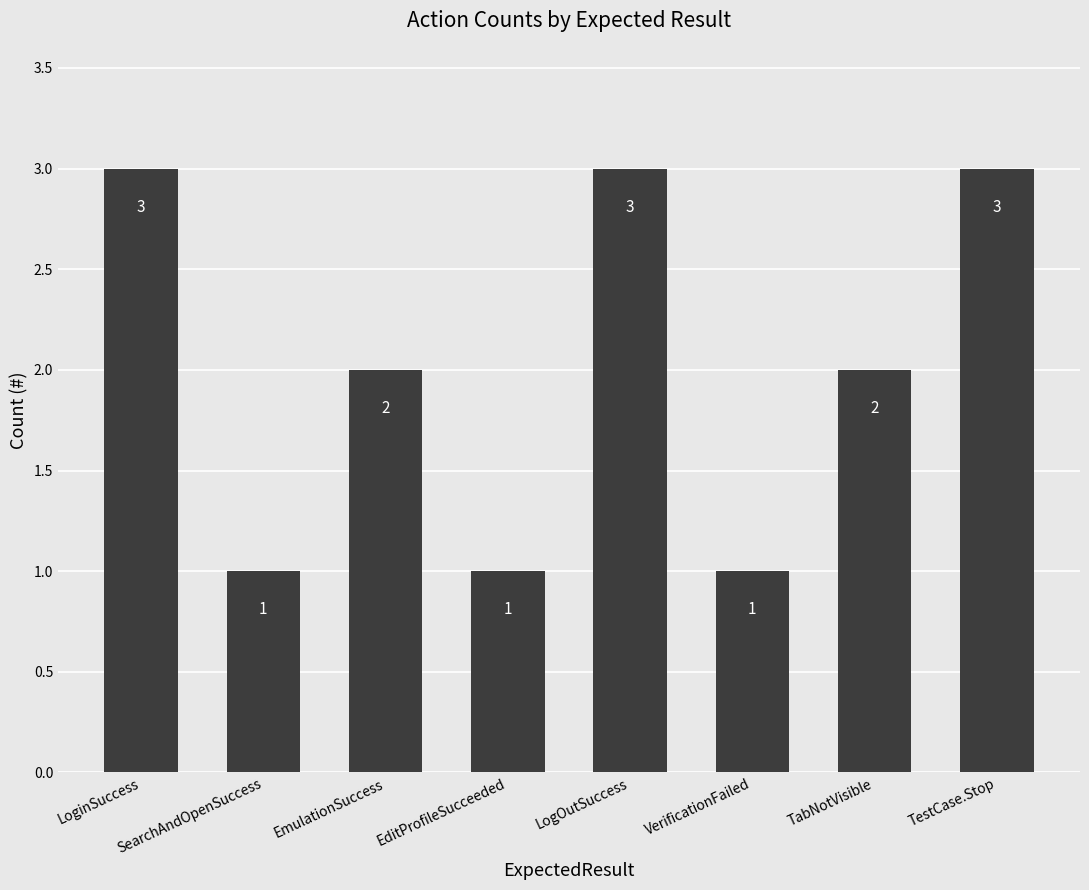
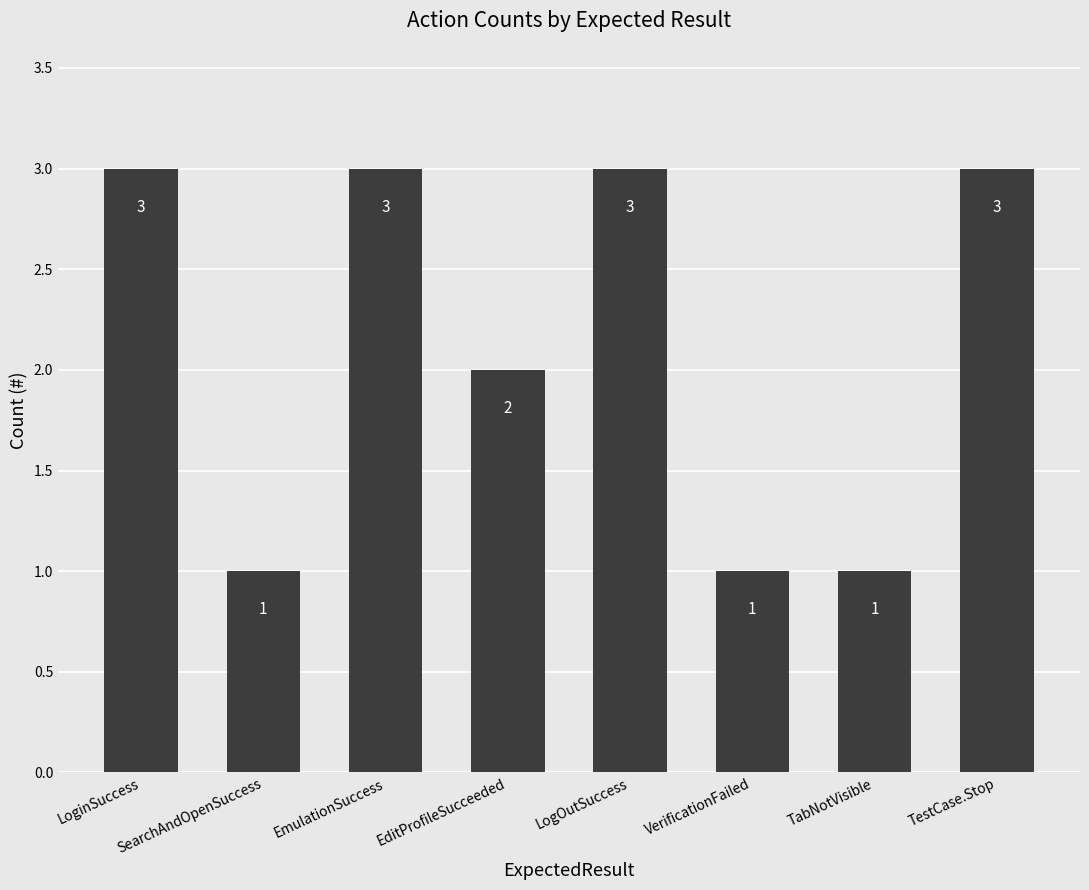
  {
    "LoginSuccess": 3,
    "SearchAndOpenSuccess": 1,
-   "EmulationSuccess": 2,
-   "EditProfileSucceeded": 1,
+   "EmulationSuccess": 3,
+   "EditProfileSucceeded": 2,
    "LogOutSuccess": 3,
    "VerificationFailed": 1,
-   "TabNotVisible": 2,
+   "TabNotVisible": 1,
    "TestCase.Stop": 3
  }
